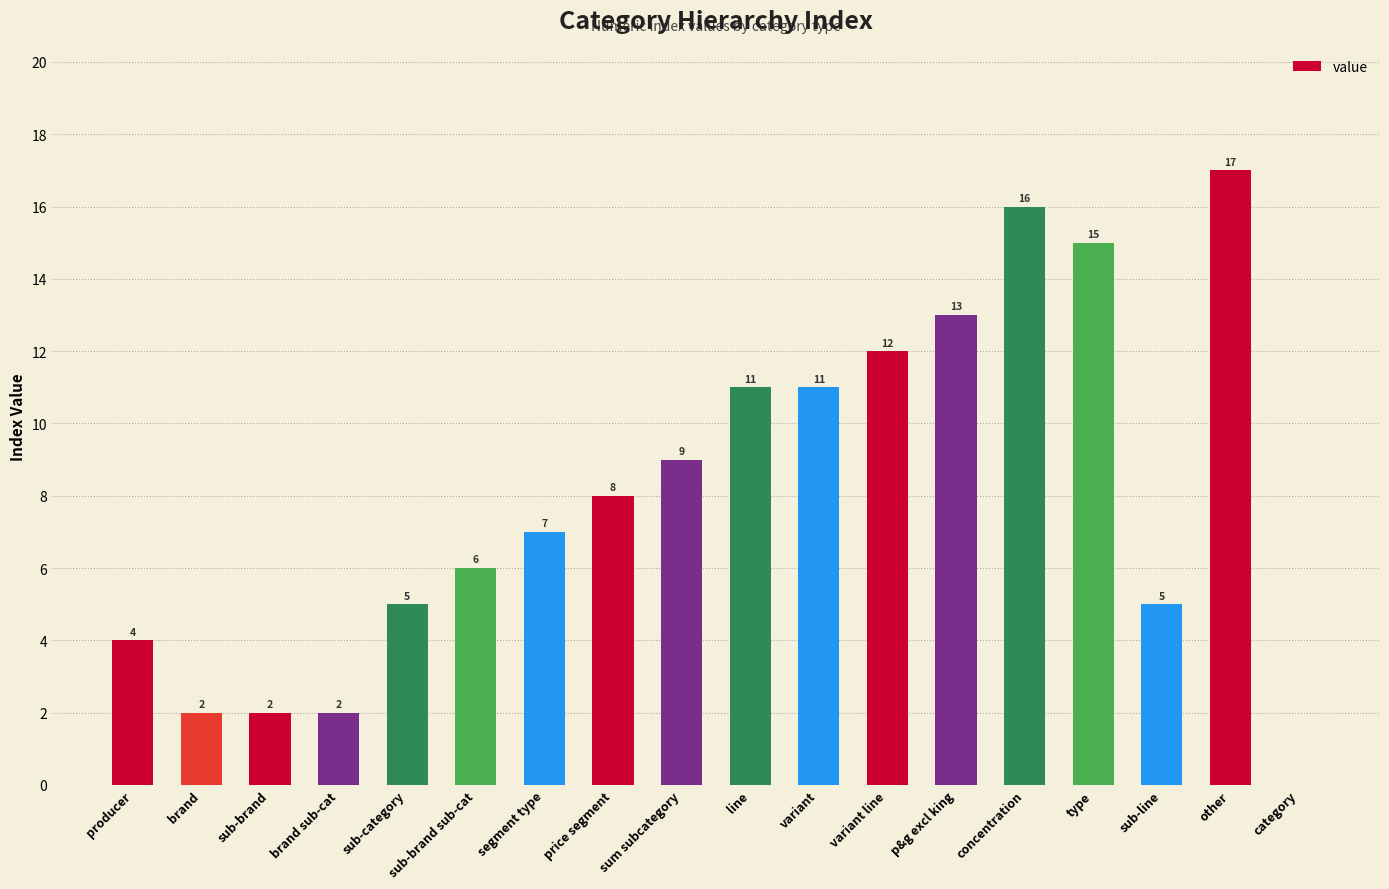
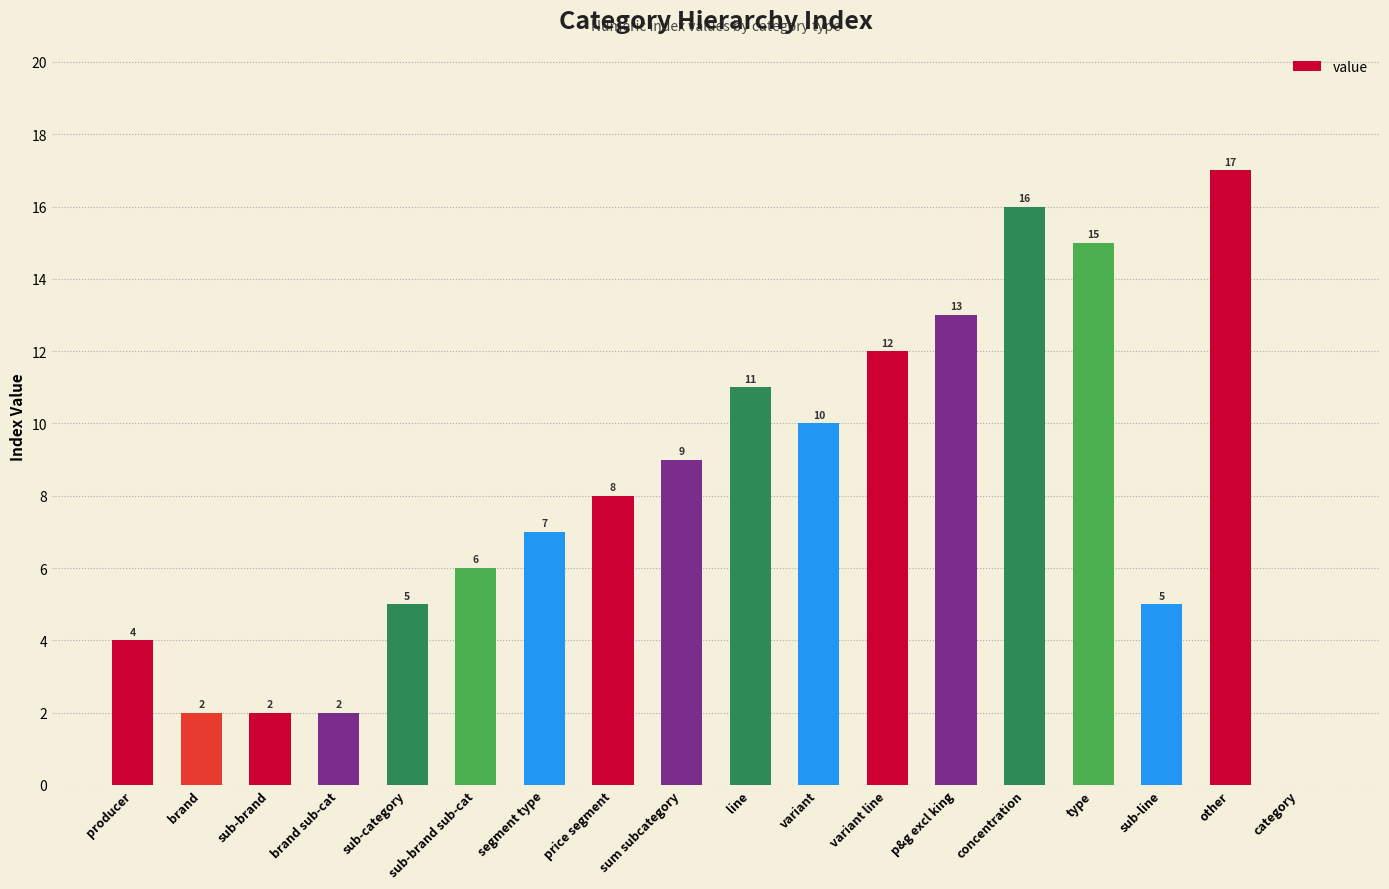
  {
    "producer": 4,
    "brand": 2,
    "sub-brand": 2,
    "brand sub-cat": 2,
    "sub-category": 5,
    "sub-brand sub-cat": 6,
    "segment type": 7,
    "price segment": 8,
    "sum subcategory": 9,
    "line": 11,
-   "variant": 11,
+   "variant": 10,
    "variant line": 12,
    "p&g excl king": 13,
    "concentration": 16,
    "type": 15,
    "sub-line": 5,
    "other": 17
  }
